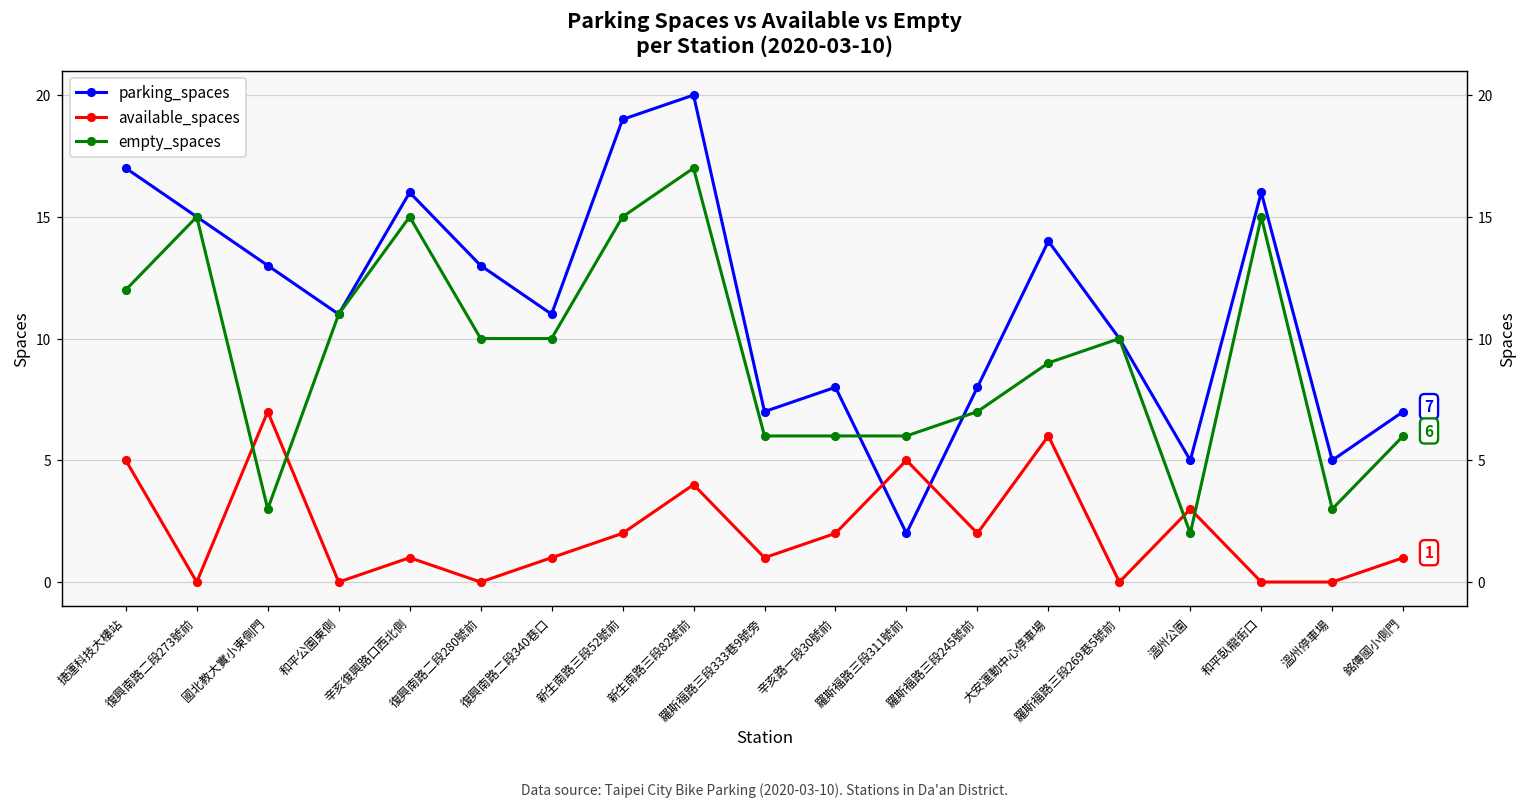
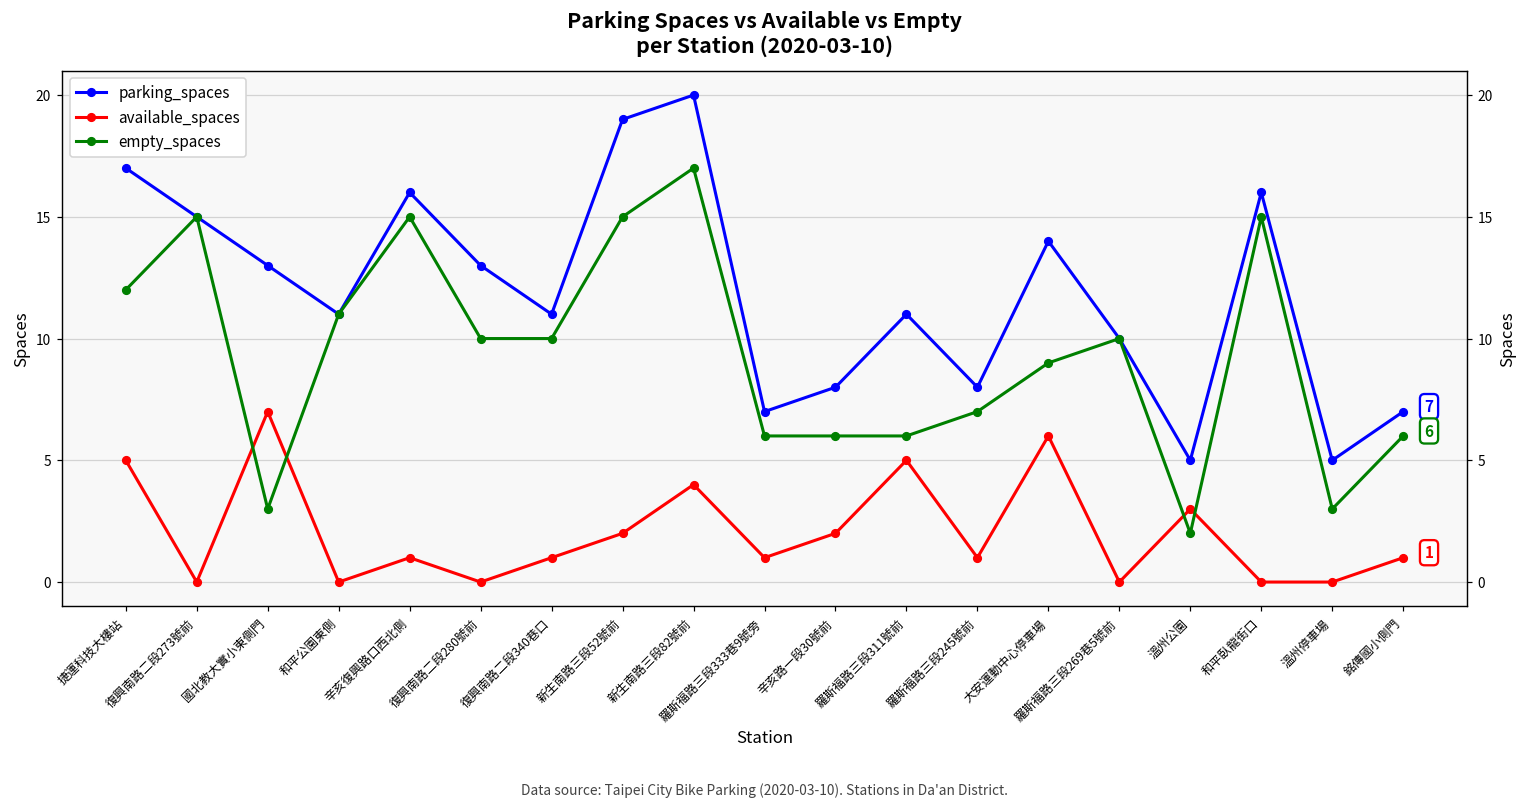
  {
    "parking_spaces": {
      "捷運科技大樓站": 17,
      "國北教大實小東側門": 13,
      "辛亥復興路口西北側": 16,
      "復興南路二段280號前": 13,
      "復興南路二段340巷口": 11,
      "新生南路三段52號前": 19,
      "新生南路三段82號前": 20,
      "羅斯福路三段333巷9號旁": 7,
      "辛亥路一段30號前": 8,
-     "羅斯福路三段311號前": 2,
+     "羅斯福路三段311號前": 11,
      "羅斯福路三段245號前": 8,
      "大安運動中心停車場": 14,
      "溫州公園": 5,
      "和平臥龍街口": 16,
      "溫州停車場": 5
    },
    "available_spaces": {
      "捷運科技大樓站": 5,
      "復興南路二段273號前": 0,
      "國北教大實小東側門": 7,
      "和平公園東側": 0,
      "辛亥復興路口西北側": 1,
      "復興南路二段280號前": 0,
      "復興南路二段340巷口": 1,
      "新生南路三段52號前": 2,
      "新生南路三段82號前": 4,
      "羅斯福路三段333巷9號旁": 1,
      "辛亥路一段30號前": 2,
      "羅斯福路三段311號前": 5,
-     "羅斯福路三段245號前": 2,
+     "羅斯福路三段245號前": 1,
      "大安運動中心停車場": 6,
      "羅斯福路三段269巷5號前": 0,
      "溫州公園": 3,
      "和平臥龍街口": 0,
      "溫州停車場": 0
    },
    "empty_spaces": {
      "捷運科技大樓站": 12,
      "國北教大實小東側門": 3,
      "辛亥復興路口西北側": 15,
      "復興南路二段280號前": 10,
      "復興南路二段340巷口": 10,
      "新生南路三段52號前": 15,
      "新生南路三段82號前": 17,
      "羅斯福路三段333巷9號旁": 6,
      "辛亥路一段30號前": 6,
      "羅斯福路三段311號前": 6,
      "羅斯福路三段245號前": 7,
      "大安運動中心停車場": 9,
      "溫州公園": 2,
      "和平臥龍街口": 15,
      "溫州停車場": 3
    }
  }
